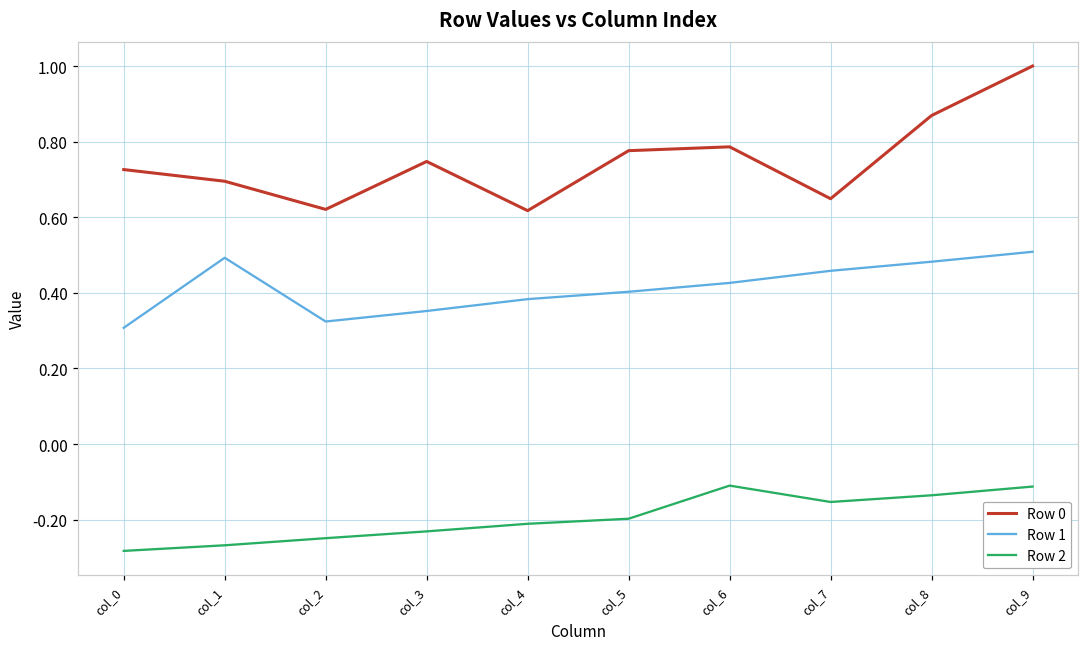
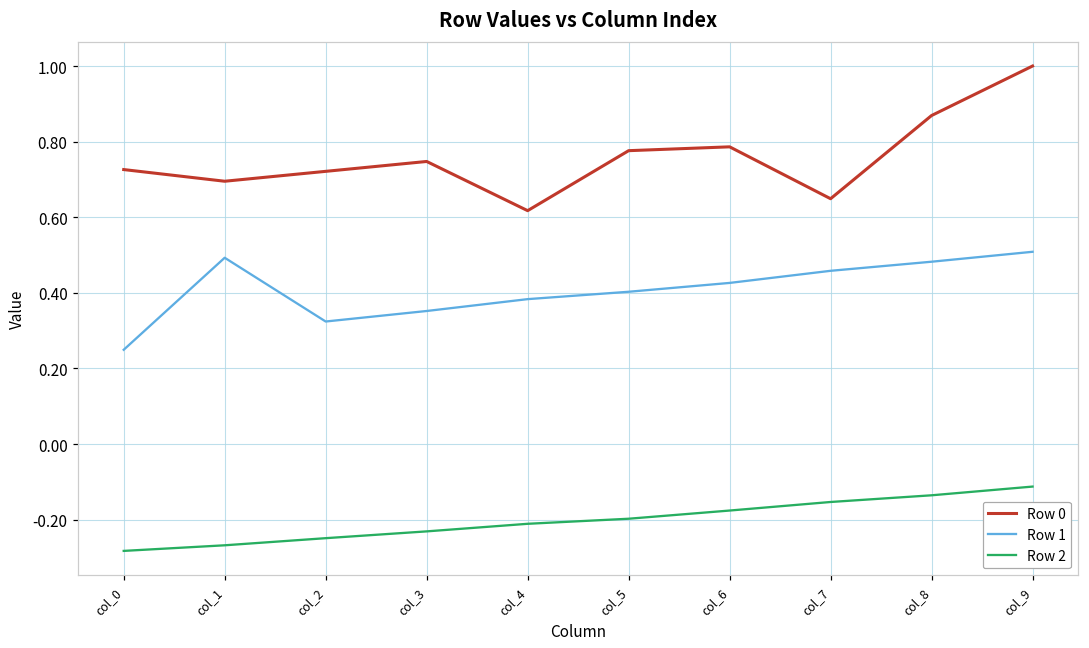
  {
    "Row 0": {
      "col_0": 0.73,
      "col_1": 0.70,
-     "col_2": 0.62,
+     "col_2": 0.72,
      "col_3": 0.75,
      "col_4": 0.62,
      "col_5": 0.78,
      "col_6": 0.79,
      "col_7": 0.65,
      "col_8": 0.87,
      "col_9": 1.00
    },
    "Row 1": {
-     "col_0": 0.31,
+     "col_0": 0.25,
      "col_1": 0.49,
      "col_2": 0.32,
      "col_3": 0.35,
      "col_4": 0.38,
      "col_5": 0.40,
      "col_6": 0.43,
      "col_7": 0.46,
      "col_8": 0.48,
      "col_9": 0.51
    },
    "Row 2": {
      "col_0": -0.28,
      "col_1": -0.27,
      "col_2": -0.25,
      "col_3": -0.23,
      "col_4": -0.21,
      "col_5": -0.20,
-     "col_6": -0.11,
+     "col_6": -0.18,
      "col_7": -0.15,
      "col_8": -0.14,
      "col_9": -0.11
    }
  }
